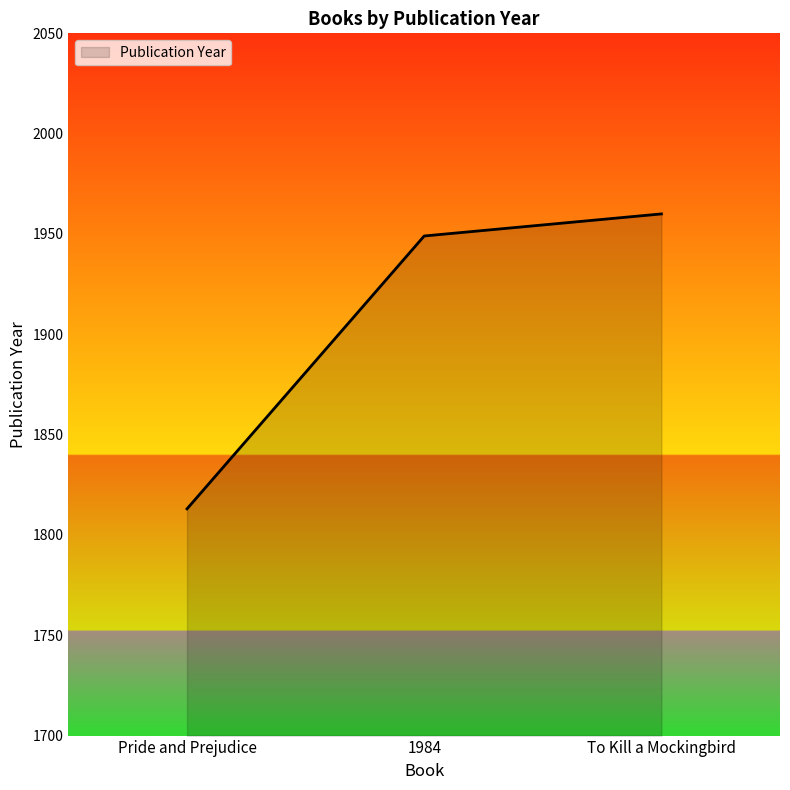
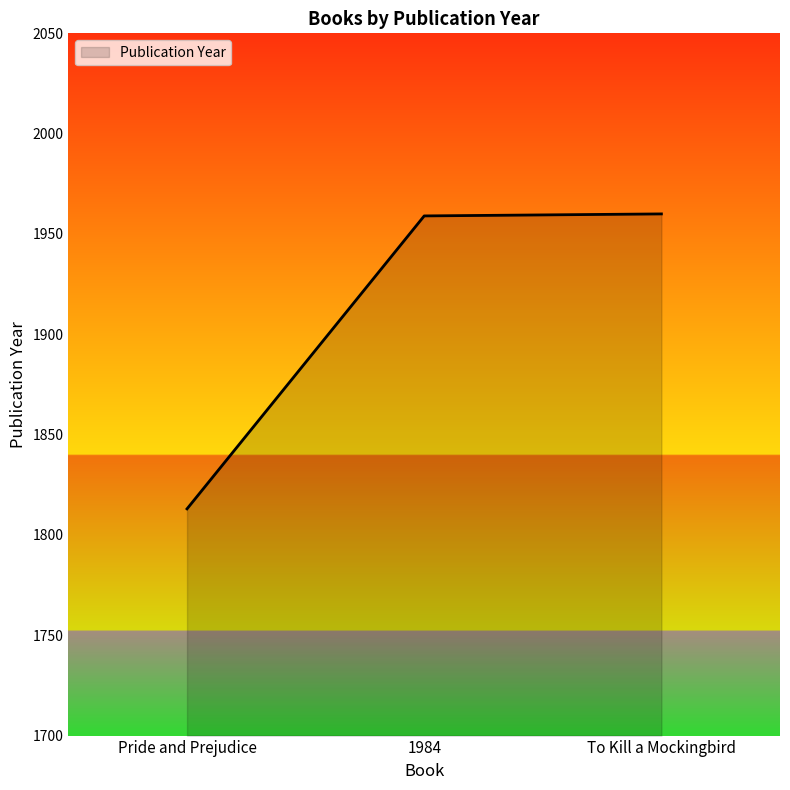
  {
    "Pride and Prejudice": 1813,
-   "1984": 1949,
+   "1984": 1959,
    "To Kill a Mockingbird": 1960
  }
